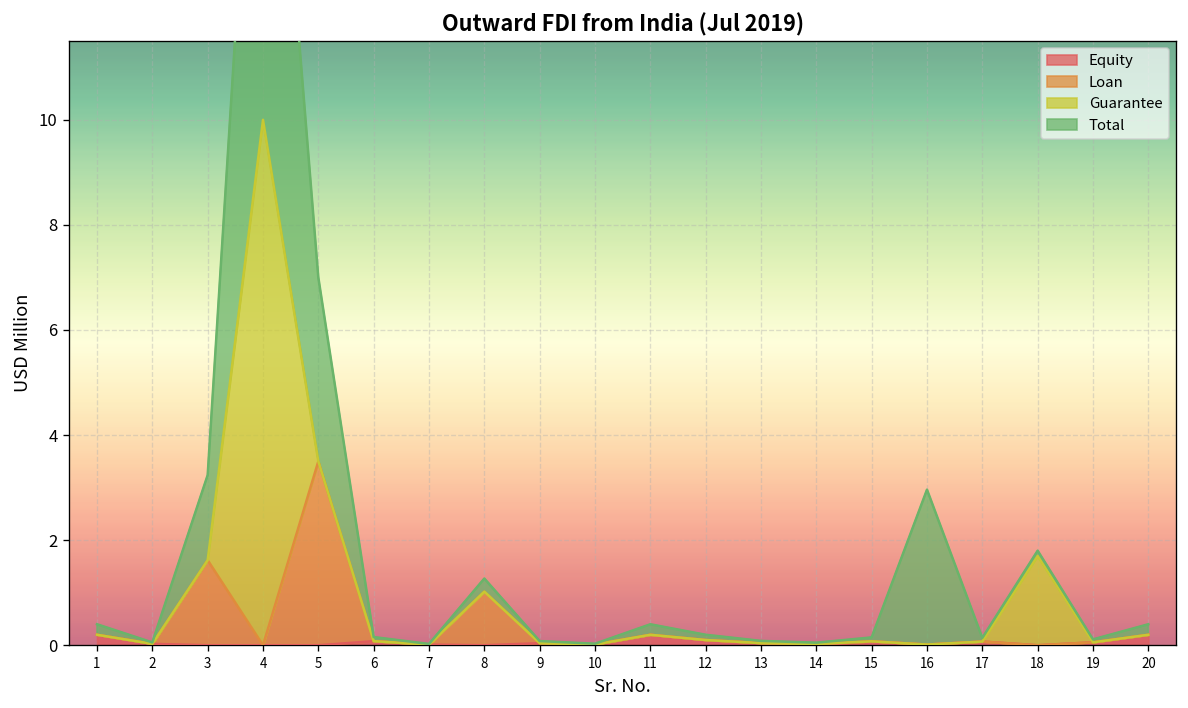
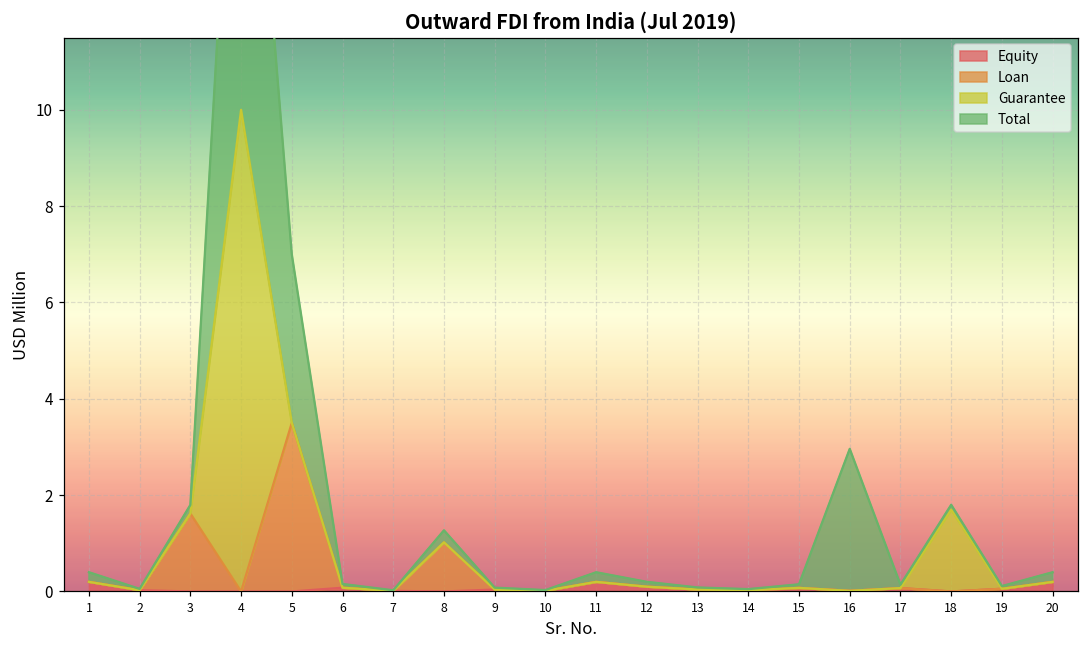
  {
    "Guarantee": {
      "4": 10.0,
      "18": 1.7
    },
    "Total": {
      "1": 0.2,
-     "3": 1.6,
+     "3": 0.2,
      "5": 3.5,
      "6": 0.1,
      "8": 0.3,
      "11": 0.2,
      "12": 0.1,
      "15": 0.1,
      "16": 2.9,
      "17": 0.1,
      "18": 0.1,
      "20": 0.2
    }
  }
